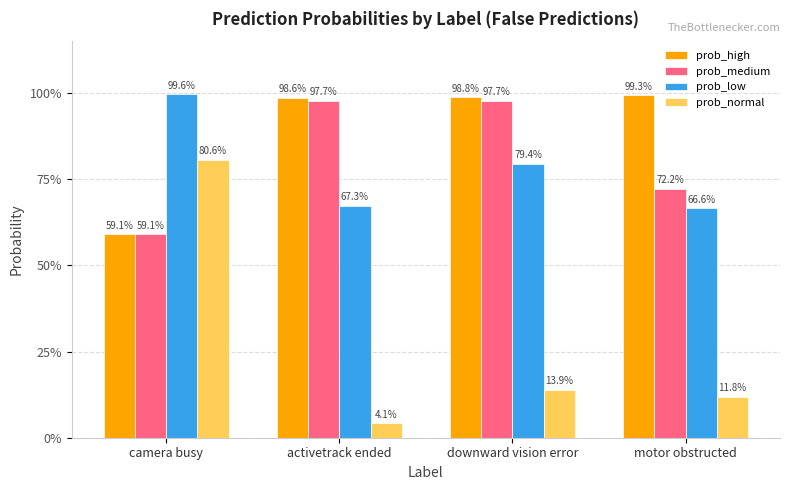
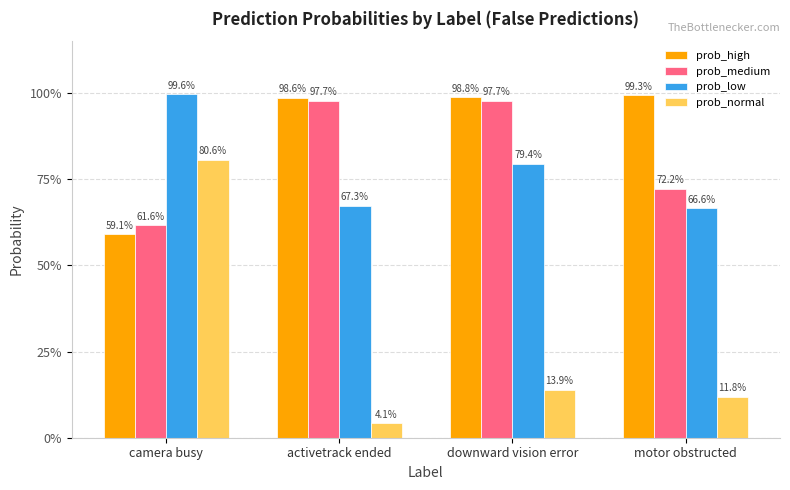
  {
    "prob_high": {
      "camera busy": "59.1%",
      "activetrack ended": "98.6%",
      "downward vision error": "98.8%",
      "motor obstructed": "99.3%"
    },
    "prob_medium": {
-     "camera busy": "59.1%",
+     "camera busy": "61.6%",
      "activetrack ended": "97.7%",
      "downward vision error": "97.7%",
      "motor obstructed": "72.2%"
    },
    "prob_low": {
      "camera busy": "99.6%",
      "activetrack ended": "67.3%",
      "downward vision error": "79.4%",
      "motor obstructed": "66.6%"
    },
    "prob_normal": {
      "camera busy": "80.6%",
      "activetrack ended": "4.1%",
      "downward vision error": "13.9%",
      "motor obstructed": "11.8%"
    }
  }
